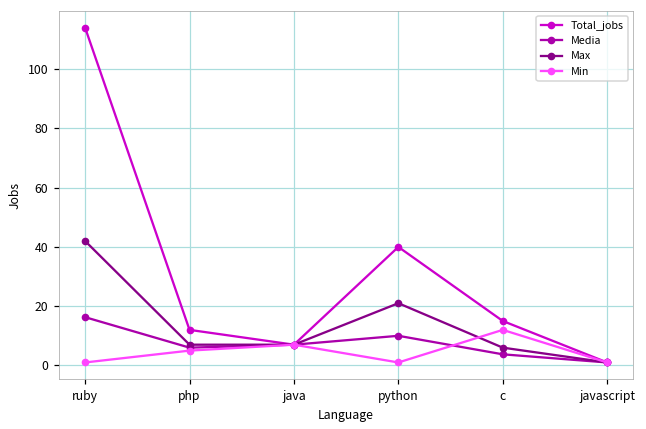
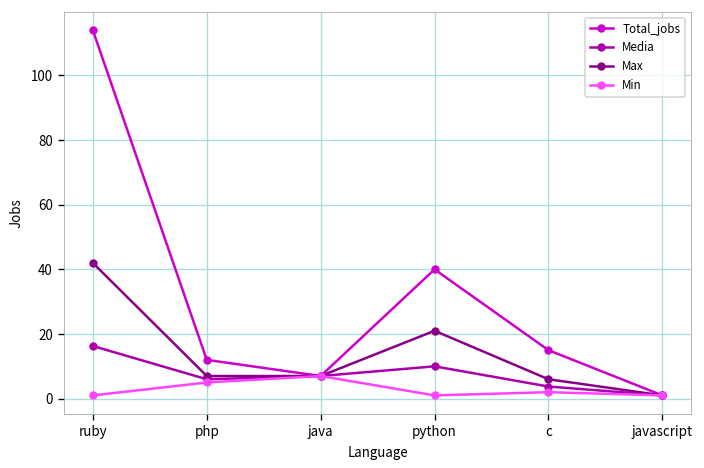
  {
    "Min": {
      "ruby": 1,
      "php": 5,
      "python": 1,
-     "c": 12
+     "c": 2
    }
  }
